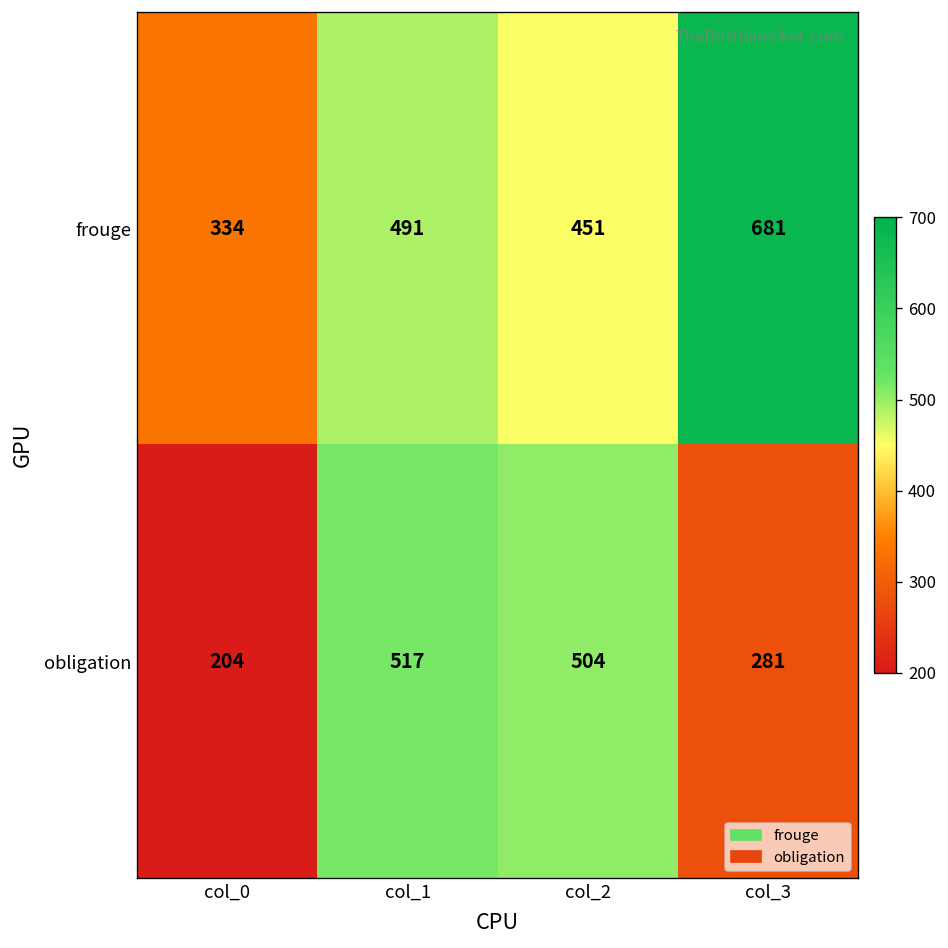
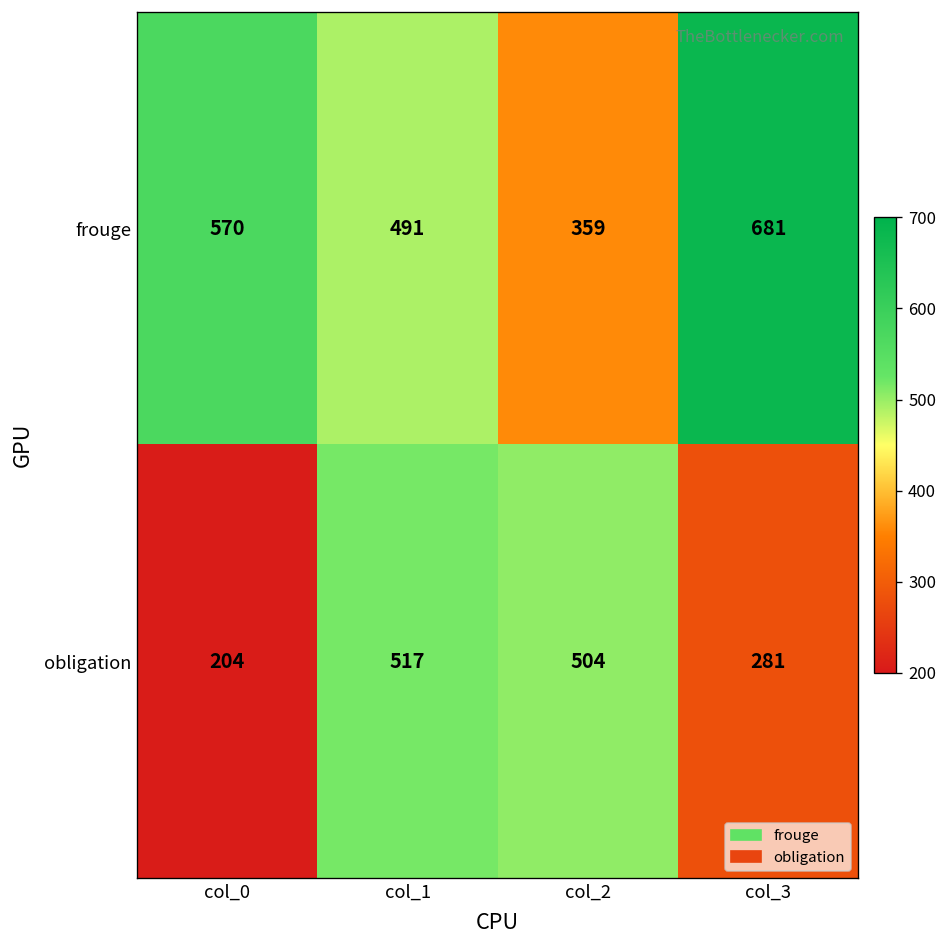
  {
    "frouge": {
-     "col_0": 334,
+     "col_0": 570,
      "col_1": 491,
-     "col_2": 451
+     "col_2": 359
    },
    "obligation": {
      "col_0": 204,
      "col_1": 517,
      "col_2": 504,
      "col_3": 281
    }
  }
